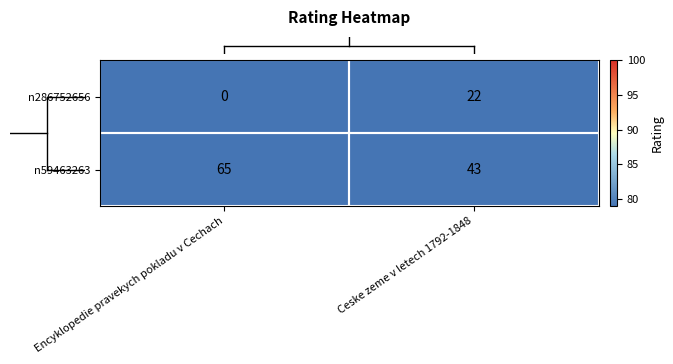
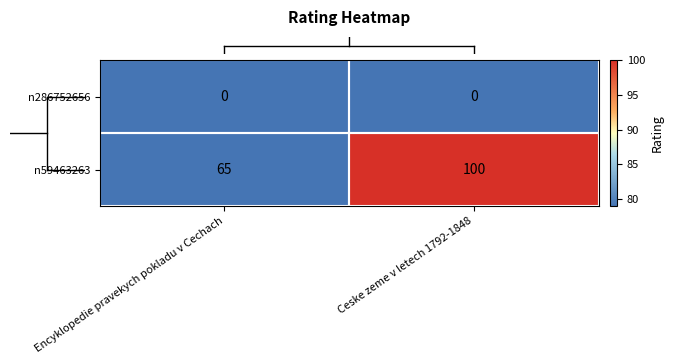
  {
    "n286752656": {
      "Encyklopedie pravekych pokladu v Cechach": 0,
-     "Ceske zeme v letech 1792-1848": 22
+     "Ceske zeme v letech 1792-1848": 0
    },
    "n59463263": {
      "Encyklopedie pravekych pokladu v Cechach": 65,
-     "Ceske zeme v letech 1792-1848": 43
+     "Ceske zeme v letech 1792-1848": 100
    }
  }
